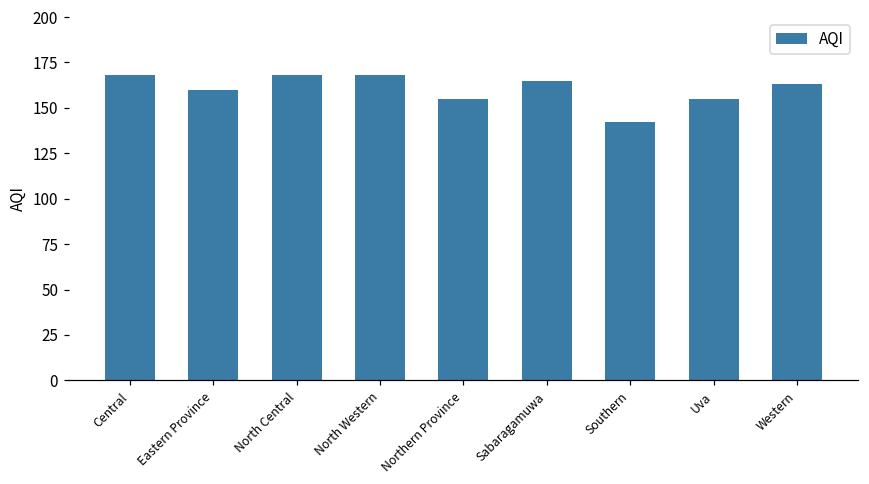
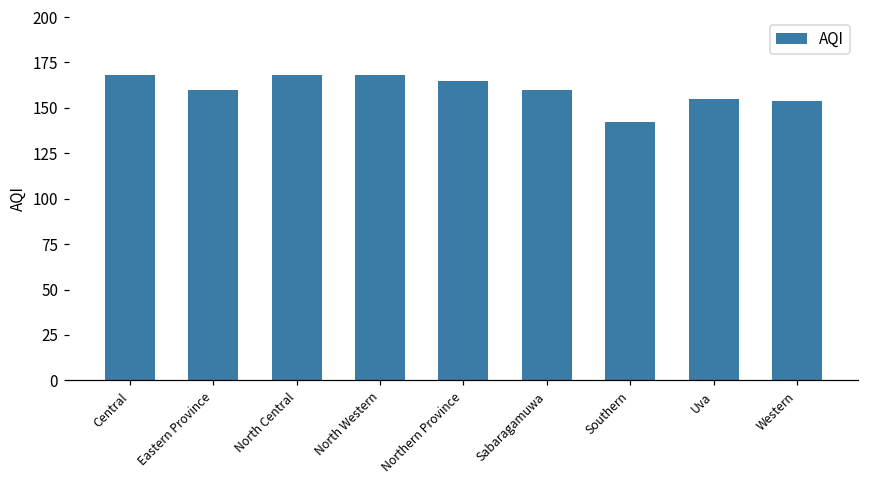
  {
    "Central": 168,
    "Eastern Province": 160,
    "North Central": 168,
    "North Western": 168,
-   "Northern Province": 155,
-   "Sabaragamuwa": 165,
+   "Northern Province": 165,
+   "Sabaragamuwa": 160,
    "Southern": 142,
    "Uva": 155,
-   "Western": 163
+   "Western": 154
  }
